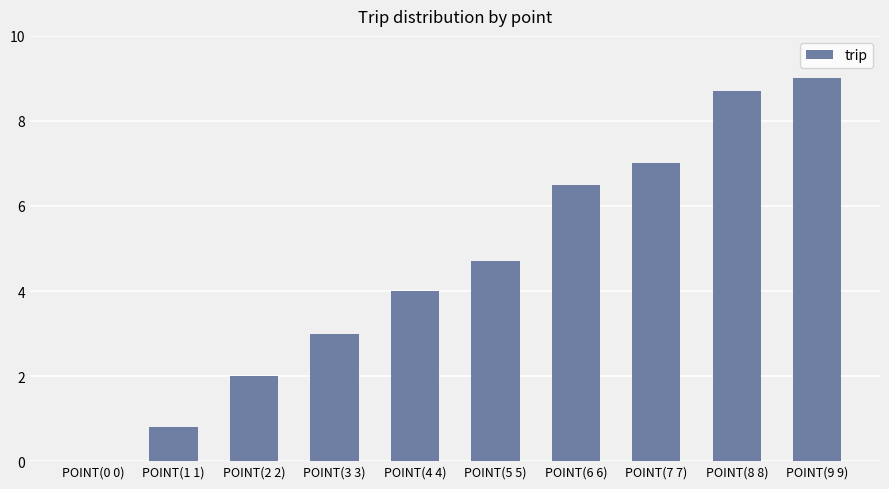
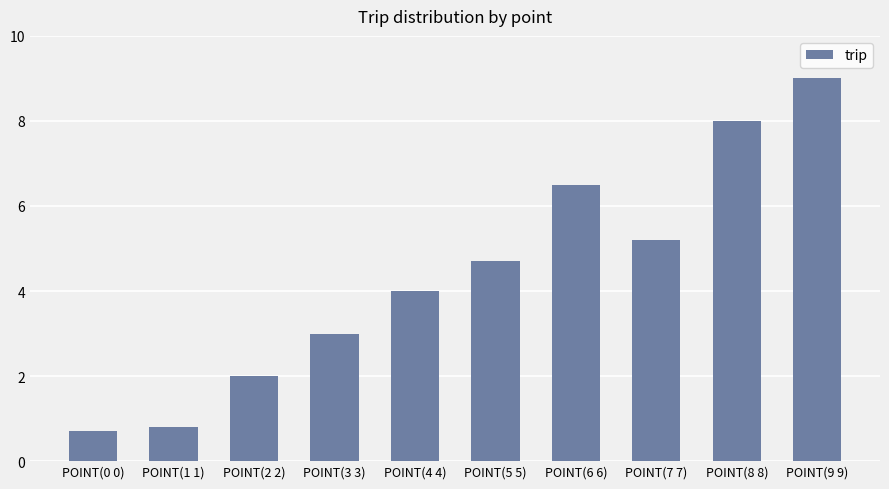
  {
-   "POINT(0 0)": 0.0,
+   "POINT(0 0)": 0.7,
    "POINT(1 1)": 0.8,
    "POINT(2 2)": 2.0,
    "POINT(3 3)": 3.0,
    "POINT(4 4)": 4.0,
    "POINT(5 5)": 4.7,
    "POINT(6 6)": 6.5,
-   "POINT(7 7)": 7.0,
-   "POINT(8 8)": 8.7,
+   "POINT(7 7)": 5.2,
+   "POINT(8 8)": 8.0,
    "POINT(9 9)": 9.0
  }
